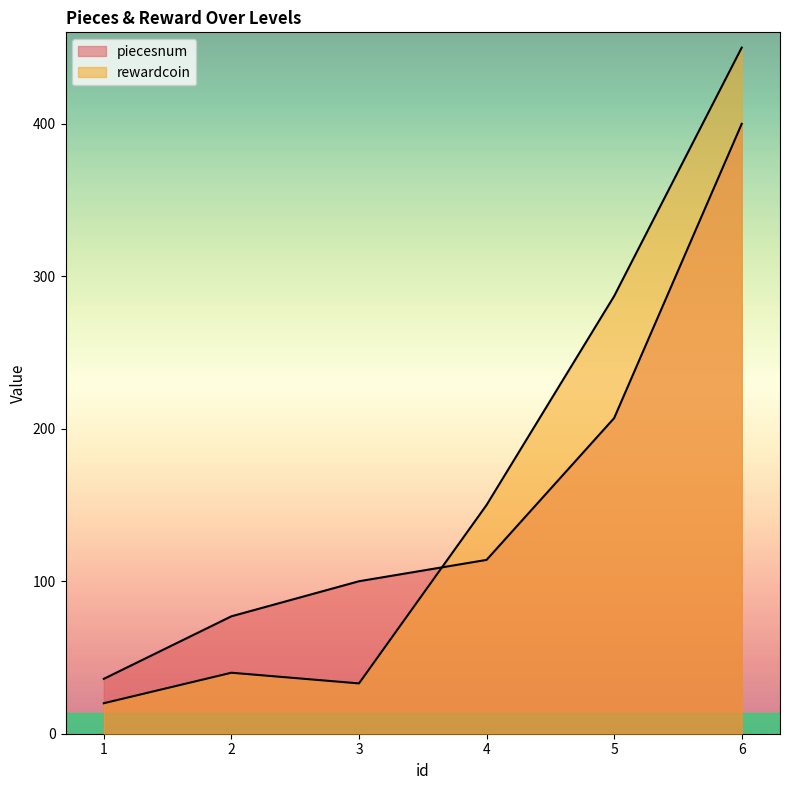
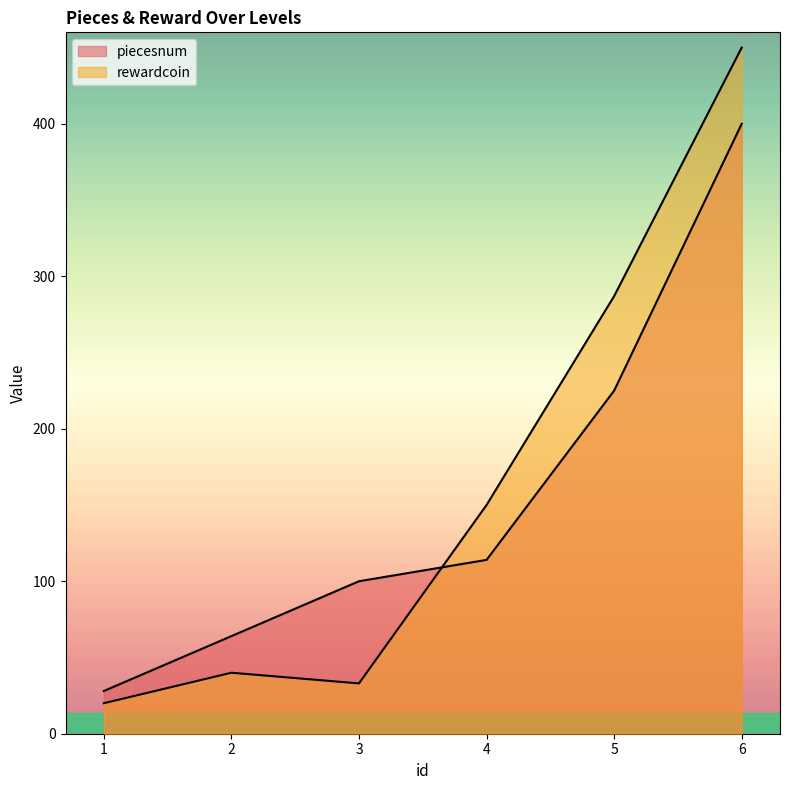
  {
    "piecesnum": {
-     "1": 36,
-     "2": 77,
+     "1": 28,
+     "2": 64,
      "3": 100,
      "4": 114,
-     "5": 207,
+     "5": 225,
      "6": 400
    },
    "rewardcoin": {
      "1": 20,
      "2": 40,
      "3": 33,
      "4": 150,
      "5": 287,
      "6": 450
    }
  }
